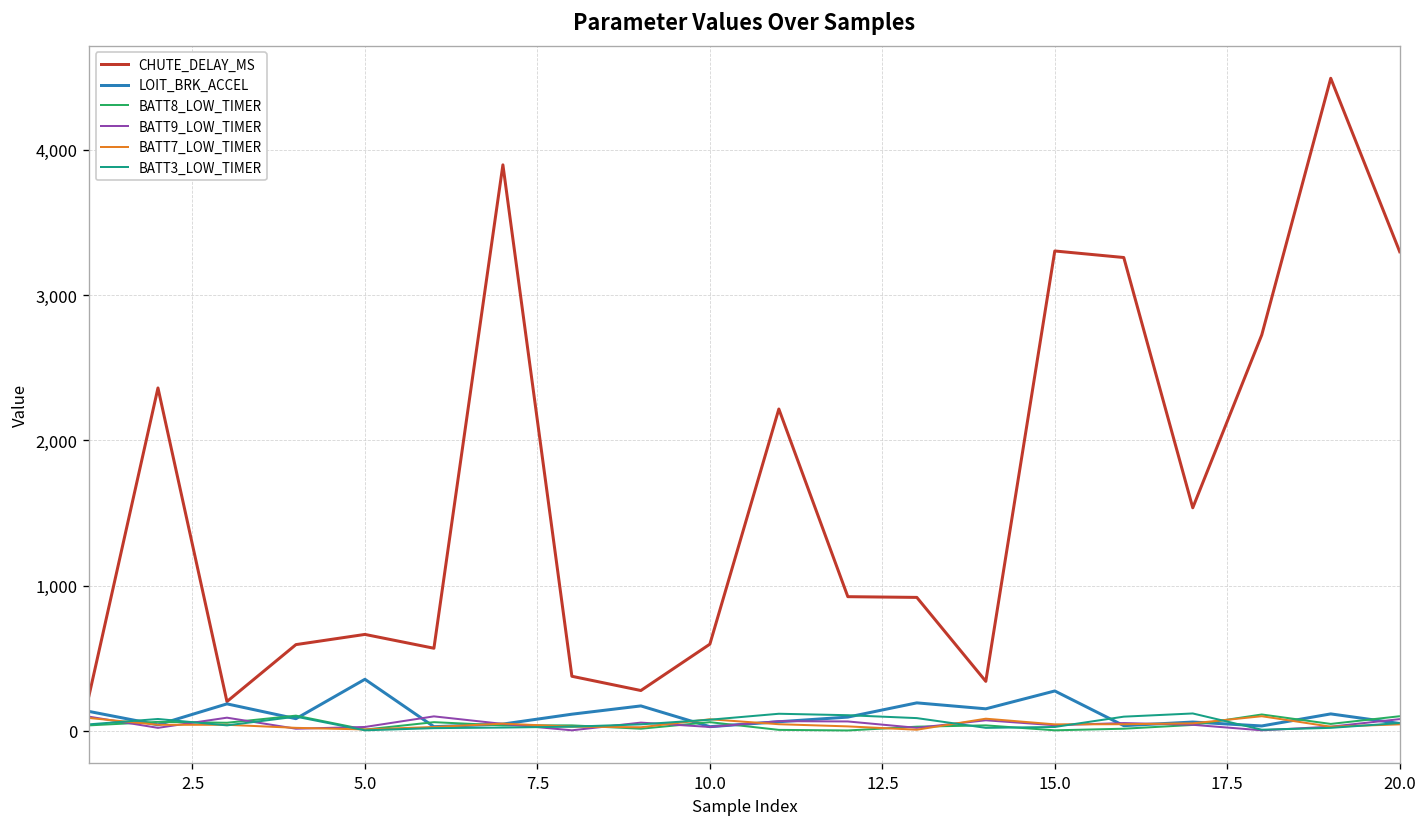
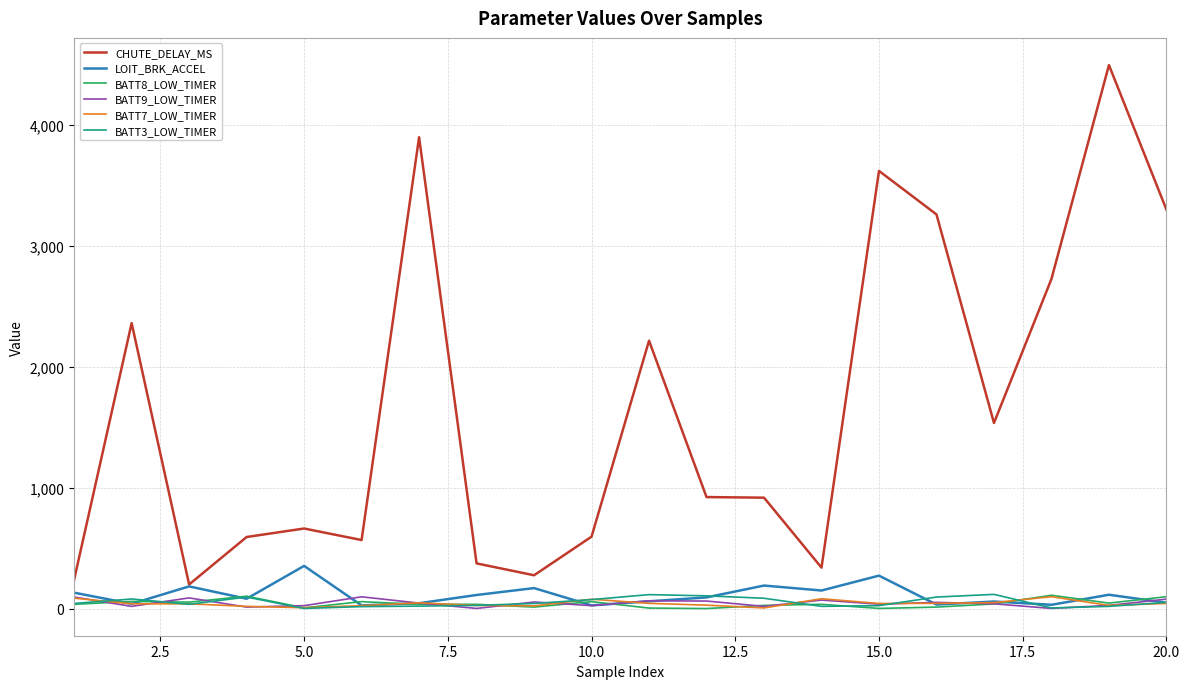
  {
    "CHUTE_DELAY_MS": {
      "5.0": "660",
      "10.0": "600",
-     "15.0": "3,300",
+     "15.0": "3,620",
      "20.0": "3,300"
    },
    "LOIT_BRK_ACCEL": {
      "5.0": "360",
      "15.0": "270"
    }
  }
